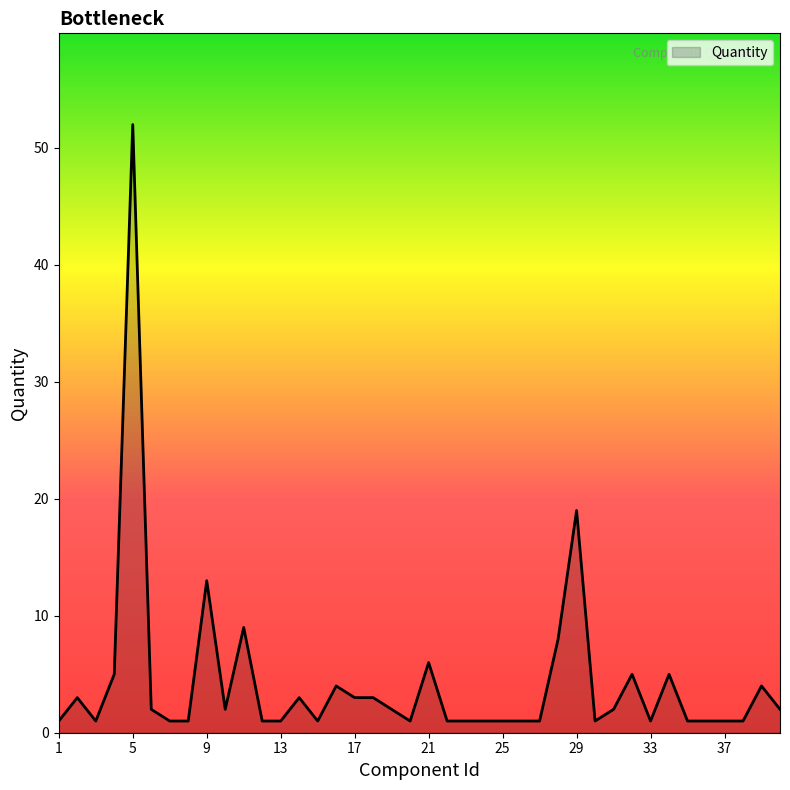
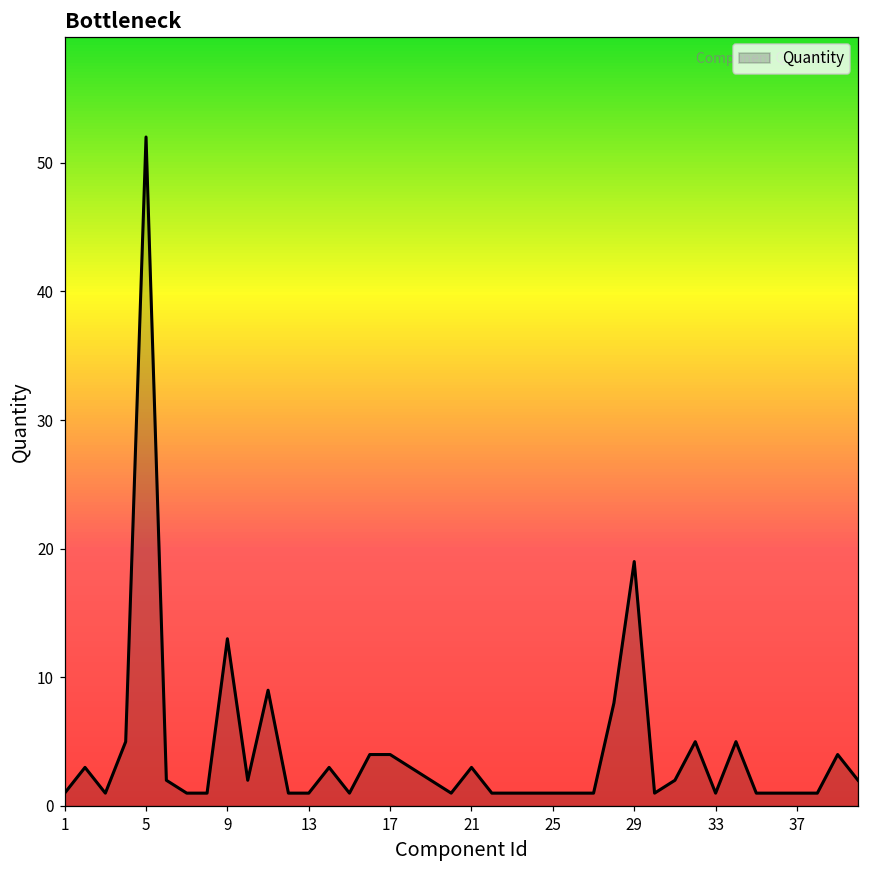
  {
    "1": 1,
    "5": 52,
    "9": 13,
    "13": 1,
-   "17": 3,
-   "21": 6,
+   "17": 4,
+   "21": 3,
    "25": 1,
    "29": 19,
    "33": 1,
    "37": 1
  }
